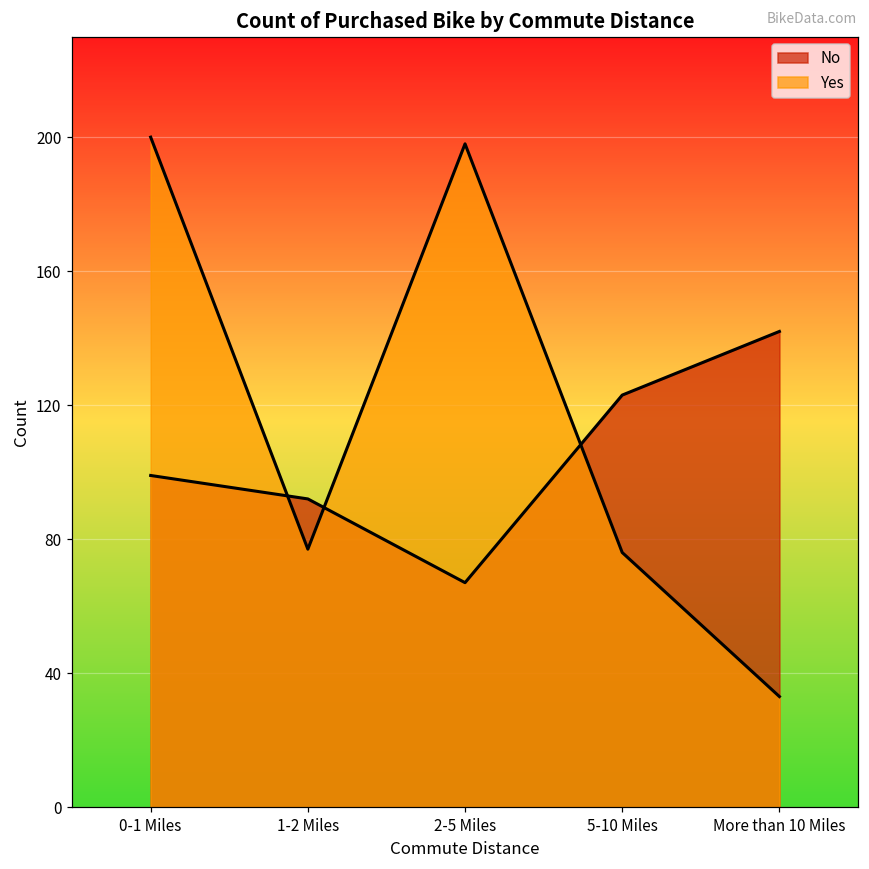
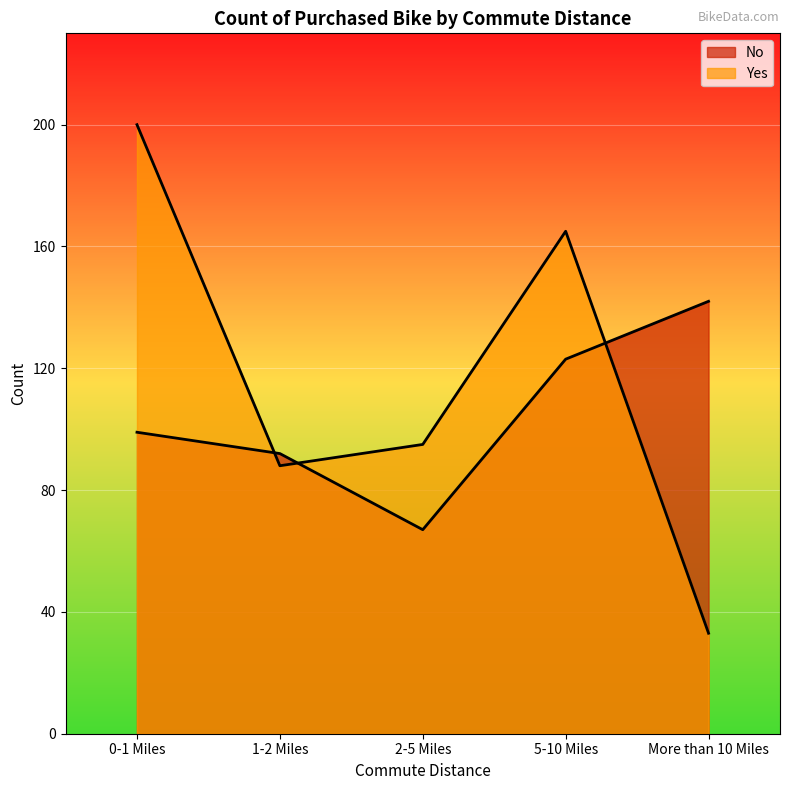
  {
    "No": {
      "0-1 Miles": 99,
      "1-2 Miles": 92,
      "2-5 Miles": 67,
      "5-10 Miles": 123,
      "More than 10 Miles": 142
    },
    "Yes": {
      "0-1 Miles": 200,
-     "1-2 Miles": 77,
-     "2-5 Miles": 198,
-     "5-10 Miles": 76,
+     "1-2 Miles": 88,
+     "2-5 Miles": 95,
+     "5-10 Miles": 165,
      "More than 10 Miles": 33
    }
  }
